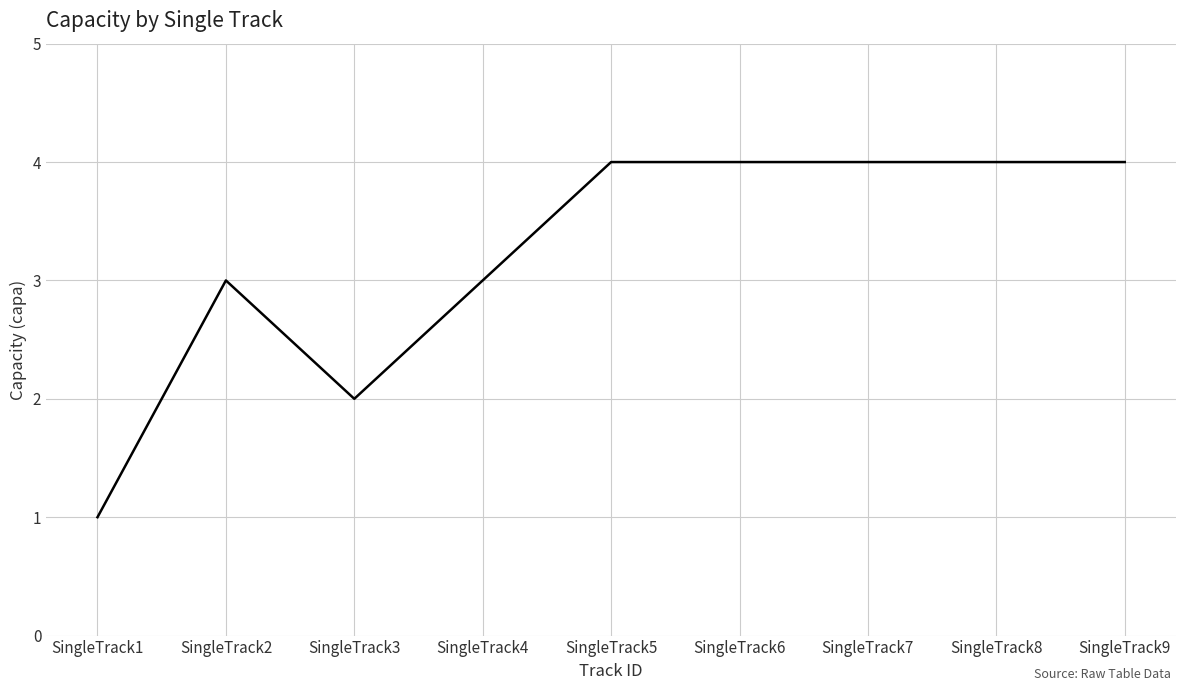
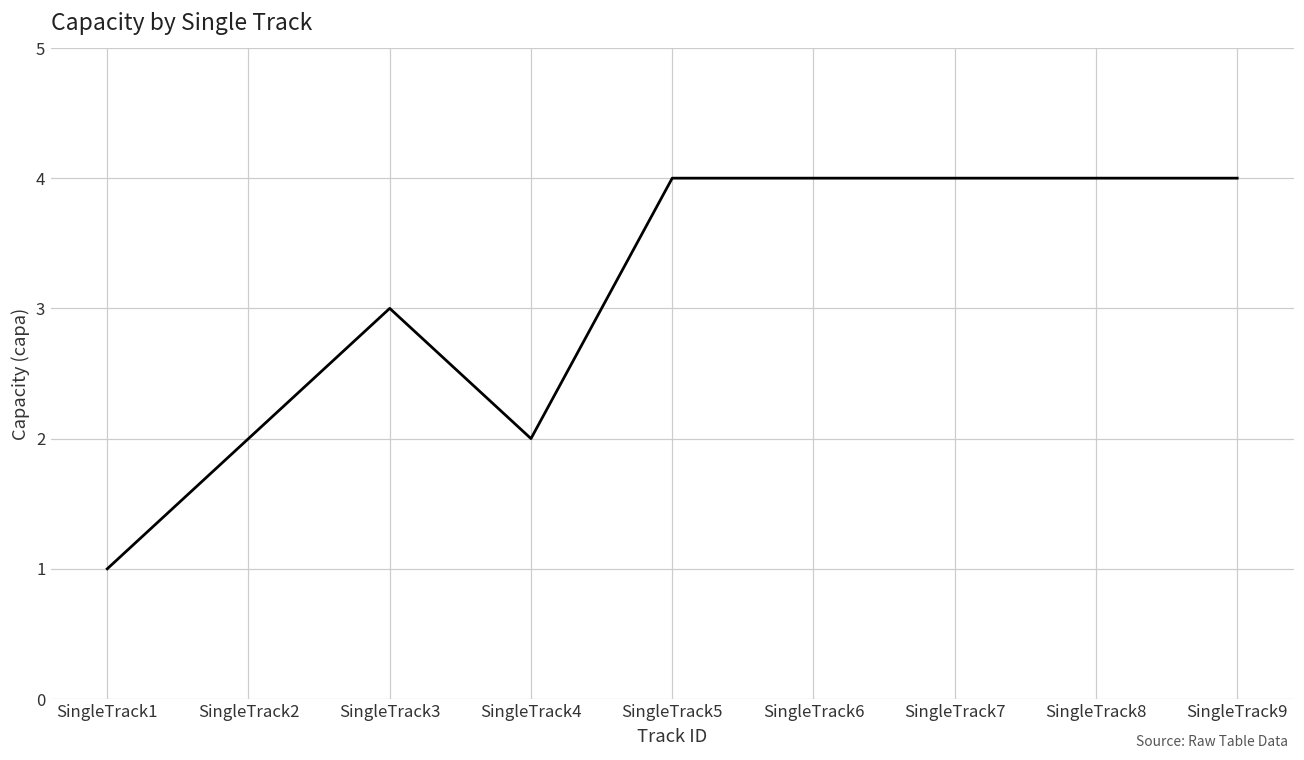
  {
    "SingleTrack1": 1,
-   "SingleTrack2": 3,
-   "SingleTrack3": 2,
-   "SingleTrack4": 3,
+   "SingleTrack2": 2,
+   "SingleTrack3": 3,
+   "SingleTrack4": 2,
    "SingleTrack5": 4,
    "SingleTrack6": 4,
    "SingleTrack7": 4,
    "SingleTrack8": 4,
    "SingleTrack9": 4
  }
